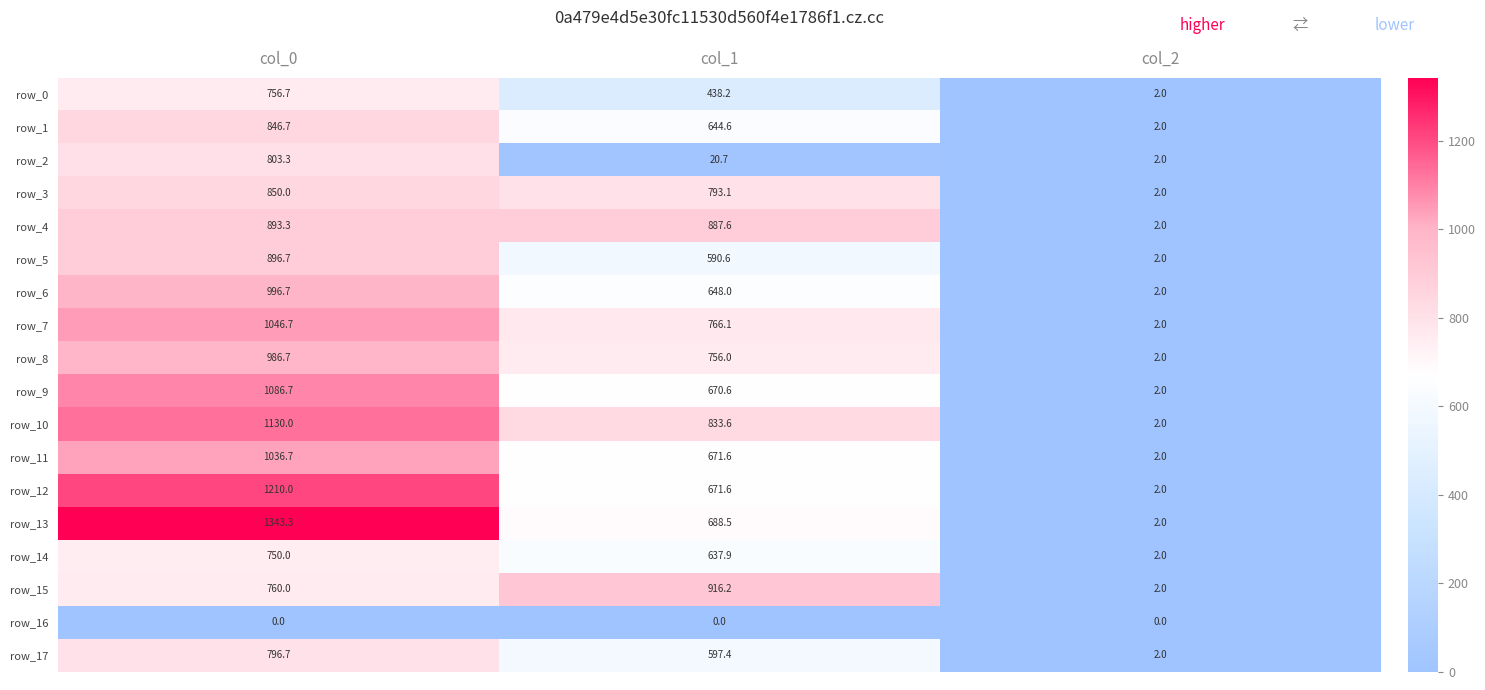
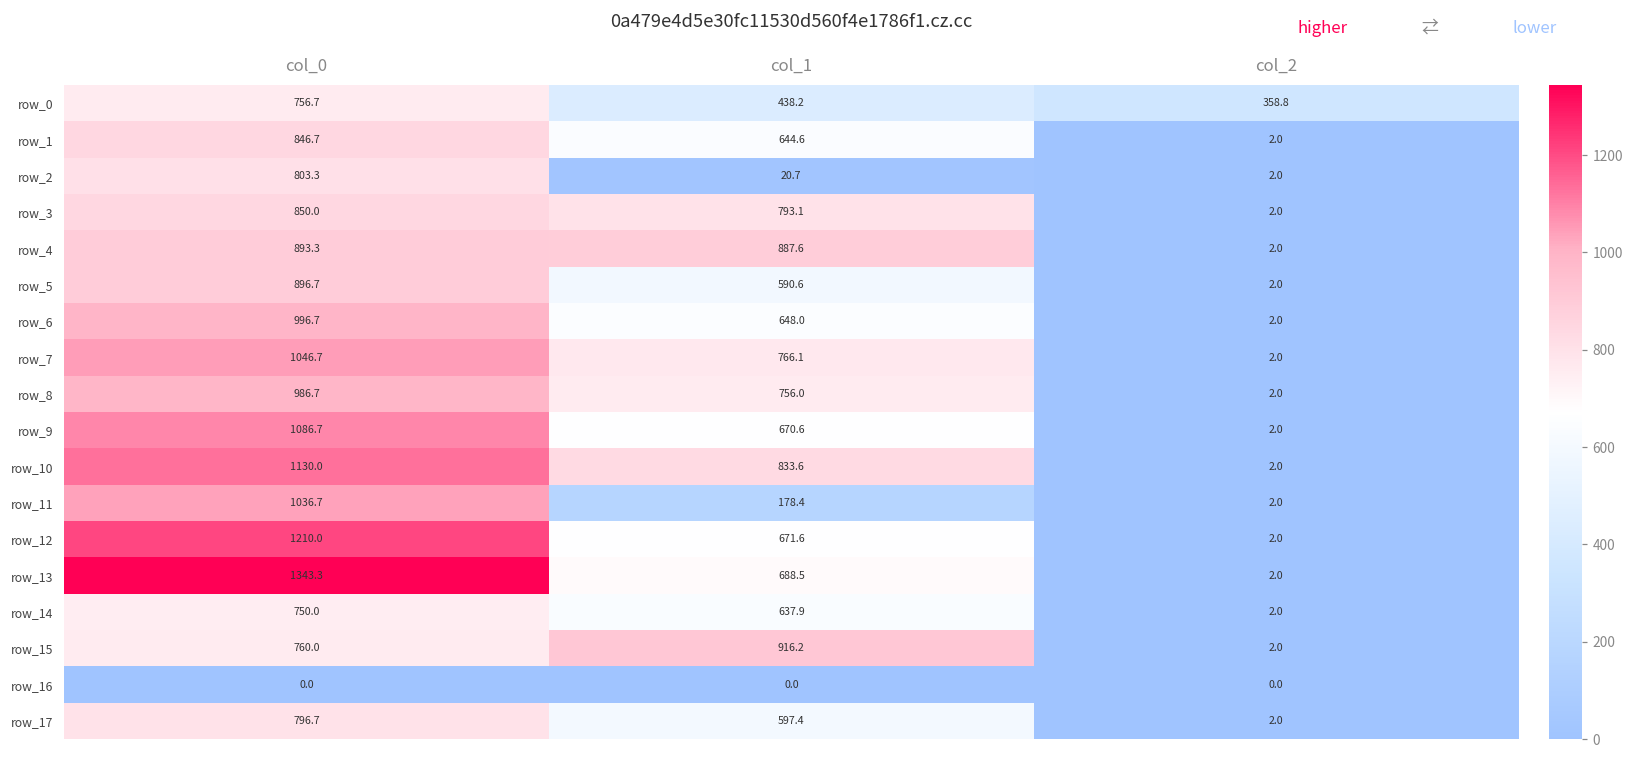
  {
    "row_0": {
      "col_0": 756.7,
      "col_1": 438.2,
-     "col_2": 2.0
+     "col_2": 358.8
    },
    "row_1": {
      "col_0": 846.7,
      "col_1": 644.6,
      "col_2": 2.0
    },
    "row_2": {
      "col_0": 803.3,
      "col_1": 20.7,
      "col_2": 2.0
    },
    "row_3": {
      "col_0": 850.0,
      "col_1": 793.1,
      "col_2": 2.0
    },
    "row_4": {
      "col_0": 893.3,
      "col_1": 887.6,
      "col_2": 2.0
    },
    "row_5": {
      "col_0": 896.7,
      "col_1": 590.6,
      "col_2": 2.0
    },
    "row_6": {
      "col_0": 996.7,
      "col_1": 648.0,
      "col_2": 2.0
    },
    "row_7": {
      "col_0": 1046.7,
      "col_1": 766.1,
      "col_2": 2.0
    },
    "row_8": {
      "col_0": 986.7,
      "col_1": 756.0,
      "col_2": 2.0
    },
    "row_9": {
      "col_0": 1086.7,
      "col_1": 670.6,
      "col_2": 2.0
    },
    "row_10": {
      "col_0": 1130.0,
      "col_1": 833.6,
      "col_2": 2.0
    },
    "row_11": {
      "col_0": 1036.7,
-     "col_1": 671.6,
+     "col_1": 178.4,
      "col_2": 2.0
    },
    "row_12": {
      "col_0": 1210.0,
      "col_1": 671.6,
      "col_2": 2.0
    },
    "row_13": {
      "col_0": 1343.3,
      "col_1": 688.5,
      "col_2": 2.0
    },
    "row_14": {
      "col_0": 750.0,
      "col_1": 637.9,
      "col_2": 2.0
    },
    "row_15": {
      "col_0": 760.0,
      "col_1": 916.2,
      "col_2": 2.0
    },
    "row_16": {
      "col_0": 0.0,
      "col_1": 0.0,
      "col_2": 0.0
    },
    "row_17": {
      "col_0": 796.7,
      "col_1": 597.4,
      "col_2": 2.0
    }
  }
